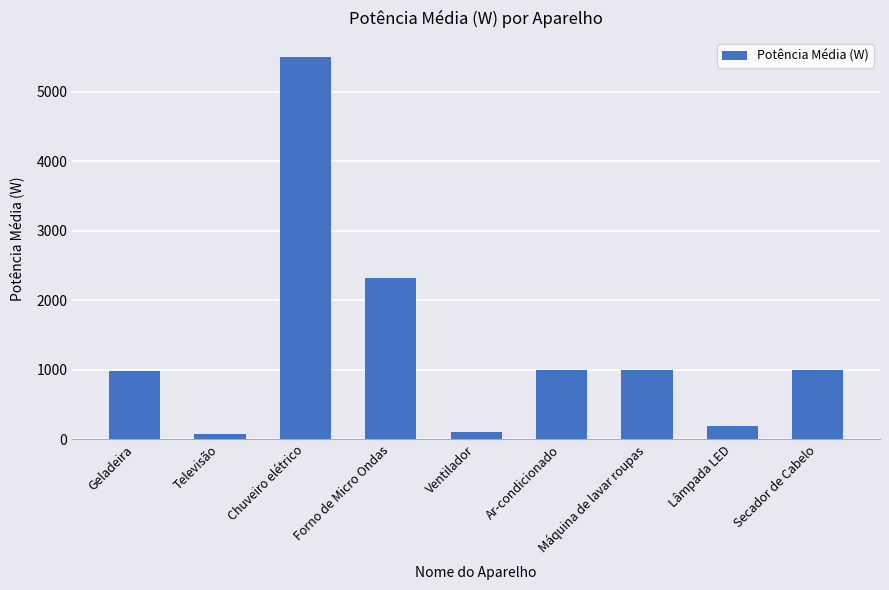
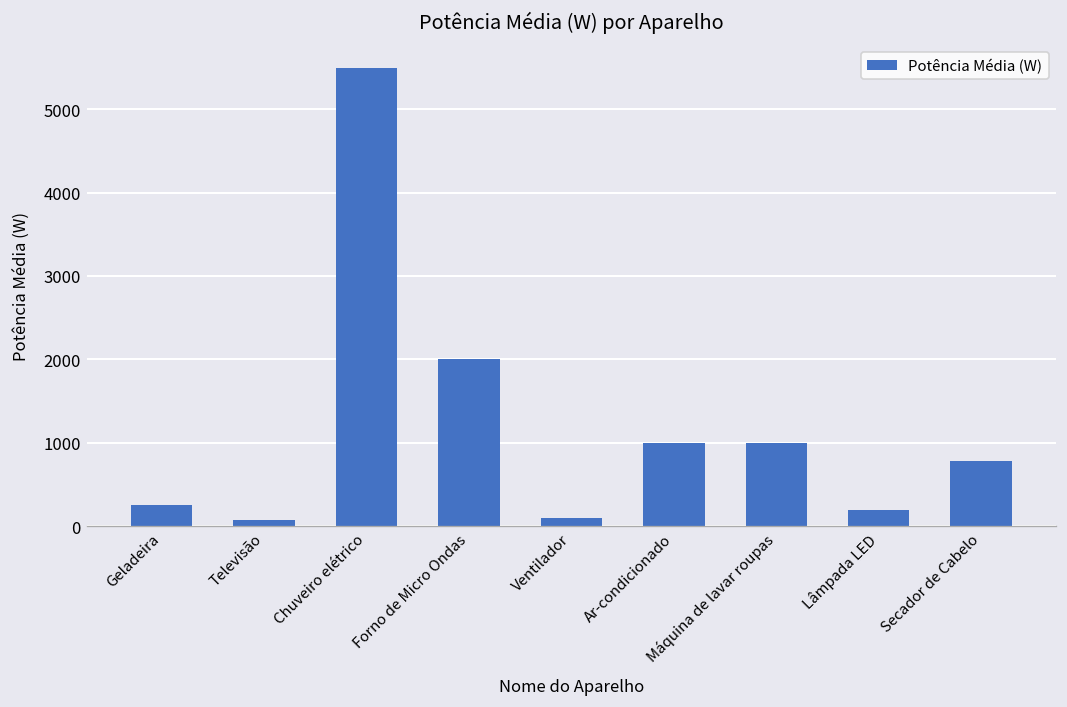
  {
-   "Geladeira": 1000,
+   "Geladeira": 300,
    "Televisão": 100,
    "Chuveiro elétrico": 5500,
-   "Forno de Micro Ondas": 2300,
+   "Forno de Micro Ondas": 2000,
    "Ventilador": 100,
    "Ar-condicionado": 1000,
    "Máquina de lavar roupas": 1000,
    "Lâmpada LED": 200,
-   "Secador de Cabelo": 1000
+   "Secador de Cabelo": 800
  }
